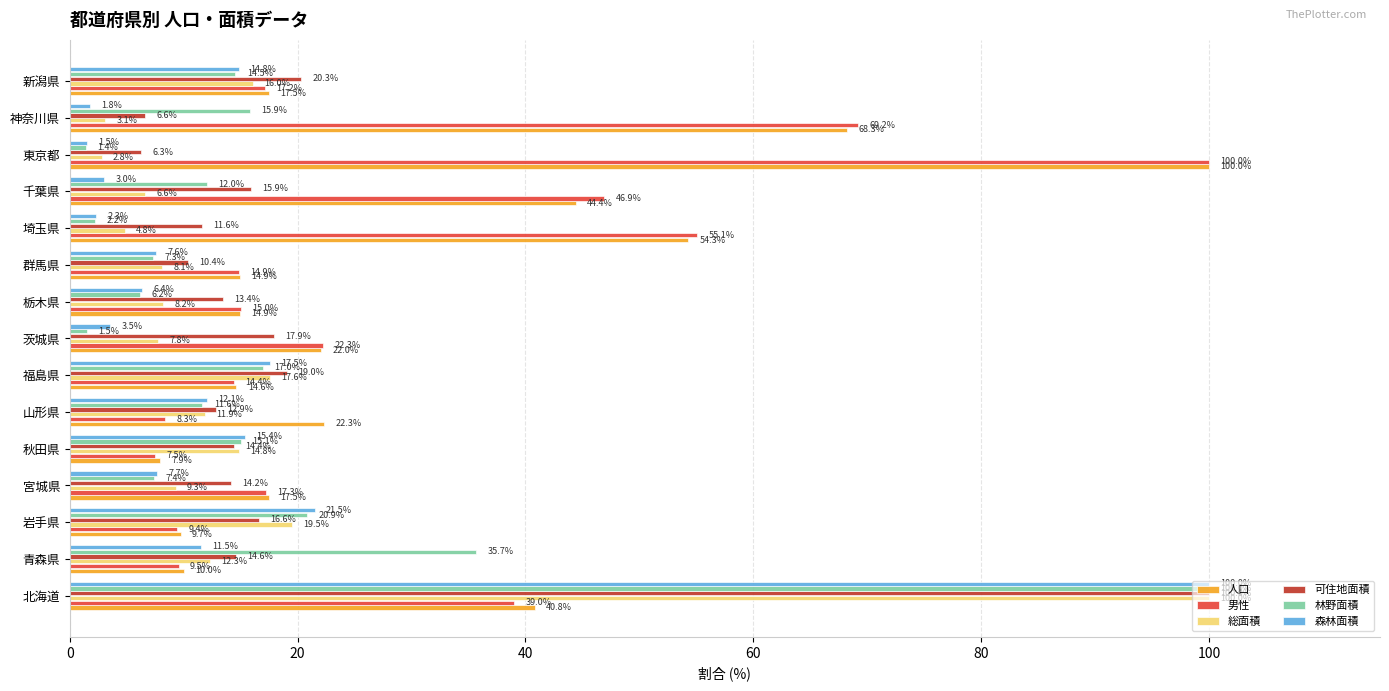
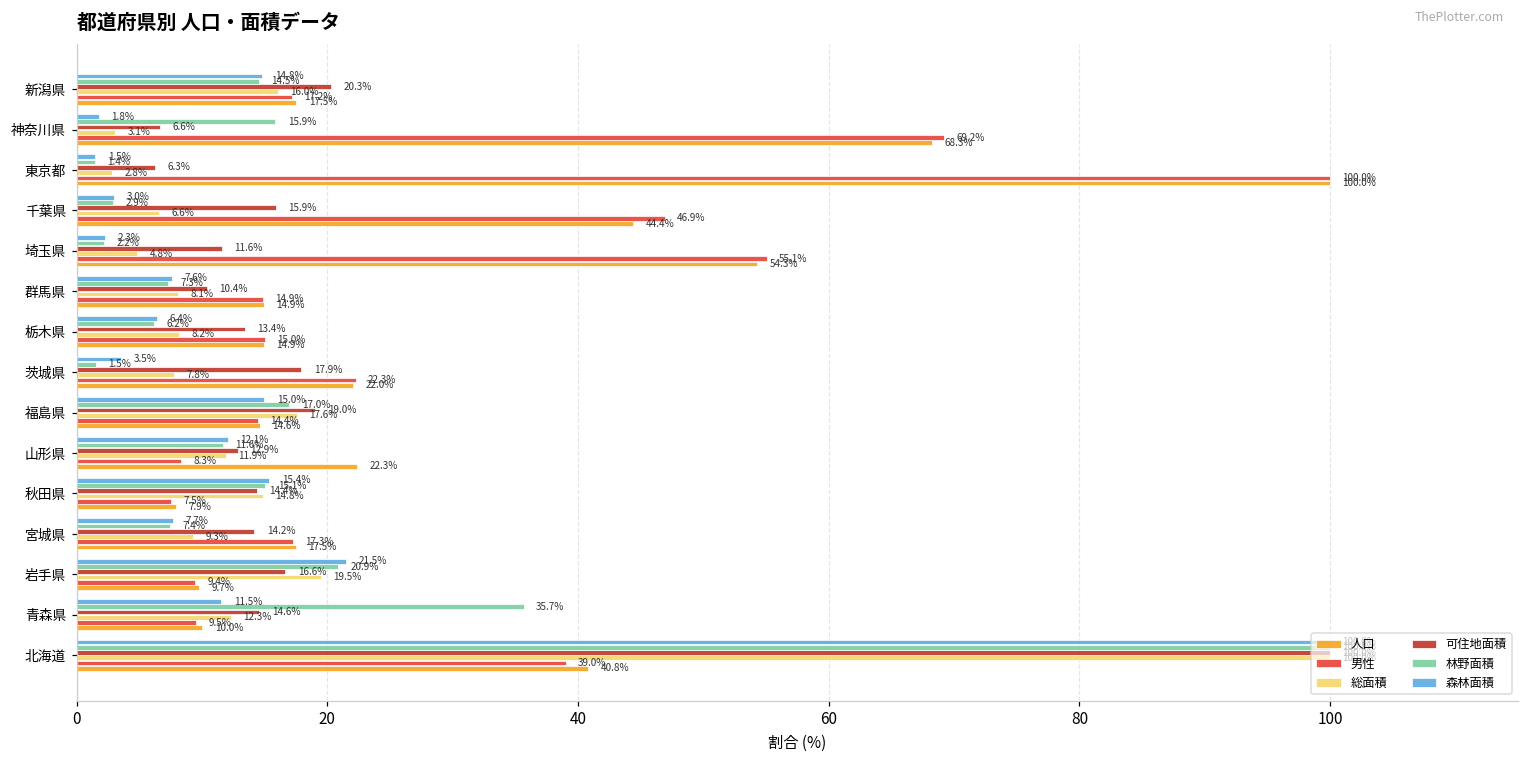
  {
    "人口": {
      "千葉県": "44.4%",
      "山形県": "22.3%",
      "北海道": "40.8%"
    },
    "総面積": {
      "神奈川県": "3.1%",
      "東京都": "2.8%",
      "千葉県": "6.6%",
      "埼玉県": "4.8%",
      "群馬県": "8.1%",
      "栃木県": "8.2%",
      "茨城県": "7.8%",
      "宮城県": "9.3%",
      "岩手県": "19.5%",
      "青森県": "12.3%"
    },
    "林野面積": {
      "神奈川県": "15.9%",
-     "千葉県": "12.0%",
+     "千葉県": "2.9%",
      "茨城県": "1.5%",
      "青森県": "35.7%"
    },
    "森林面積": {
      "神奈川県": "1.8%",
      "千葉県": "3.0%",
      "茨城県": "3.5%",
-     "福島県": "17.5%",
+     "福島県": "15.0%",
      "青森県": "11.5%"
    }
  }
